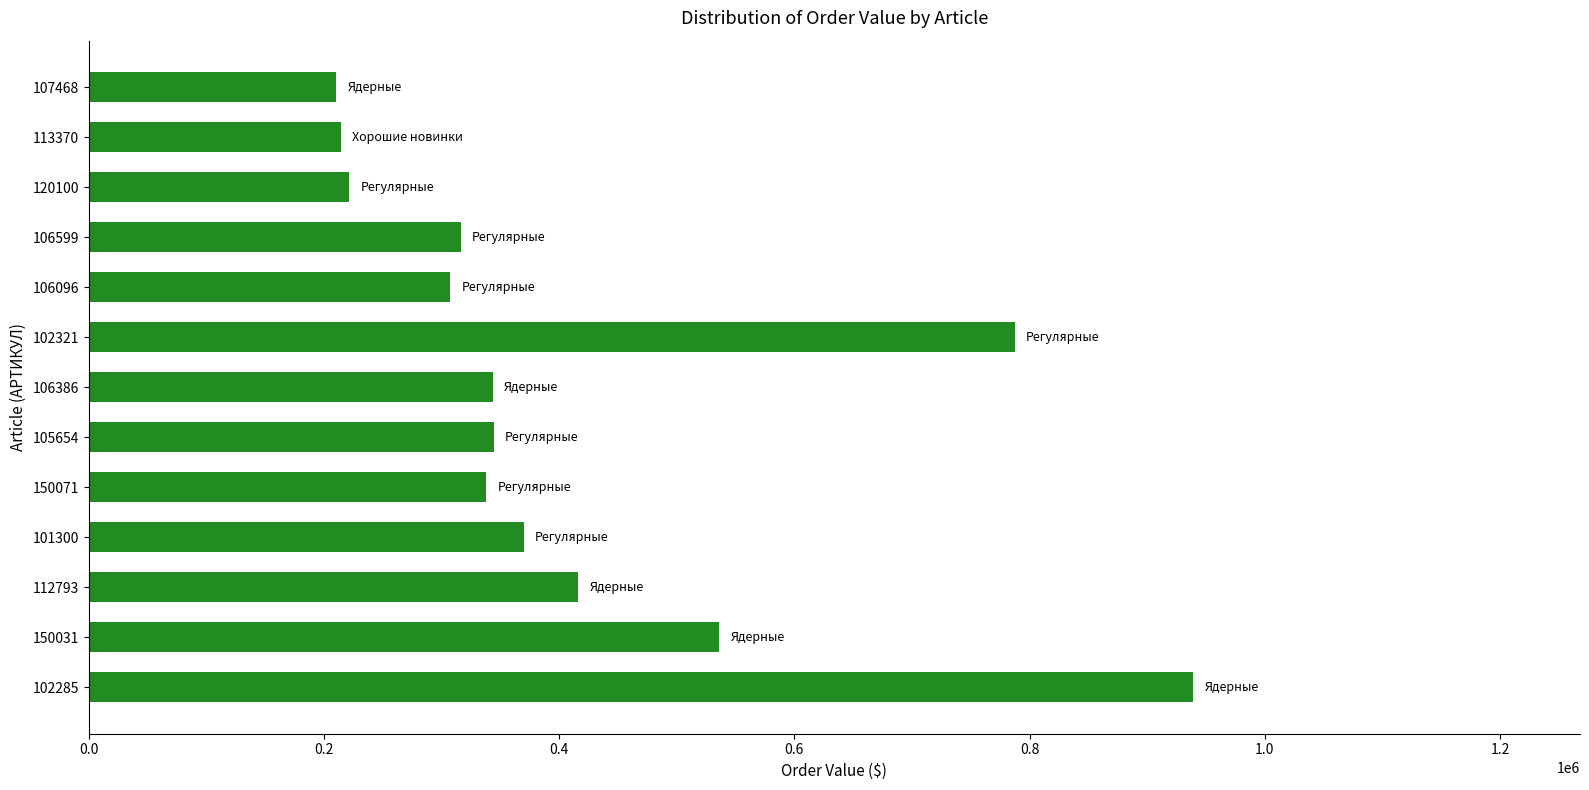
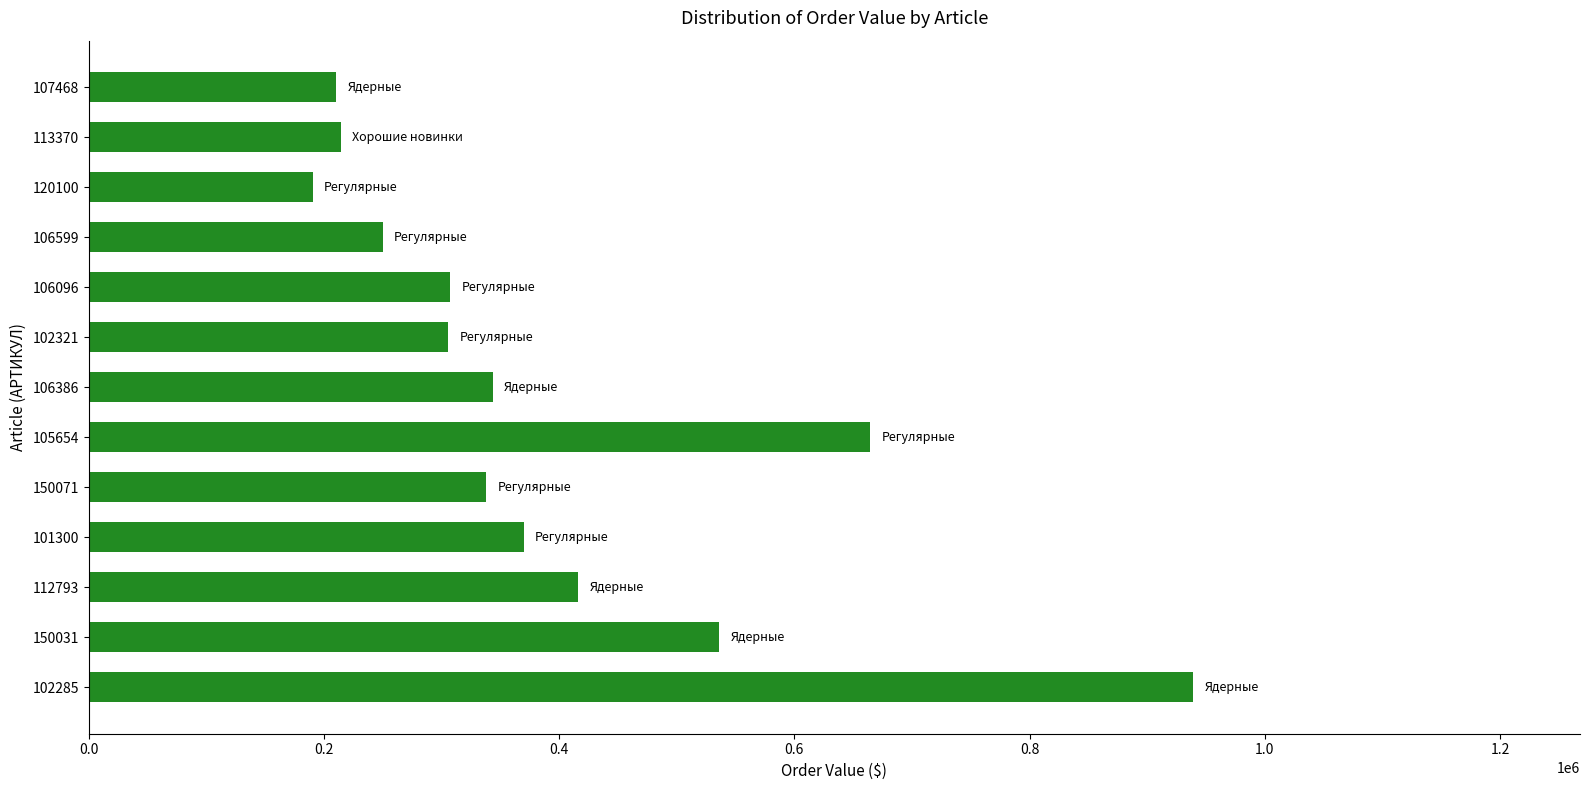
  {
    "107468": 211000,
    "113370": 214000,
-   "120100": 221000,
-   "106599": 316000,
+   "120100": 191000,
+   "106599": 250000,
    "106096": 307000,
-   "102321": 788000,
+   "102321": 306000,
    "106386": 344000,
-   "105654": 344000,
+   "105654": 665000,
    "150071": 338000,
    "101300": 370000,
    "112793": 416000,
    "150031": 536000,
    "102285": 939000
  }
